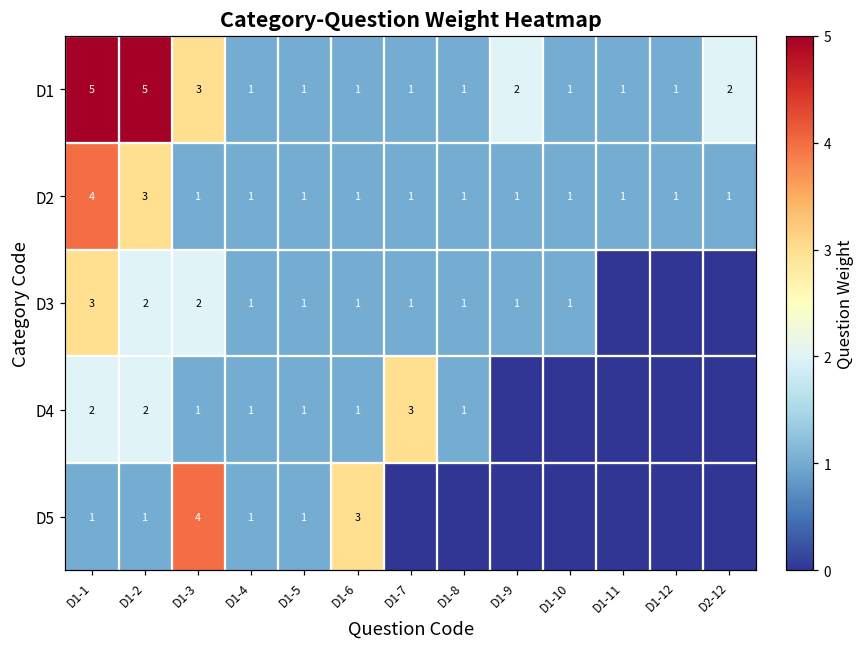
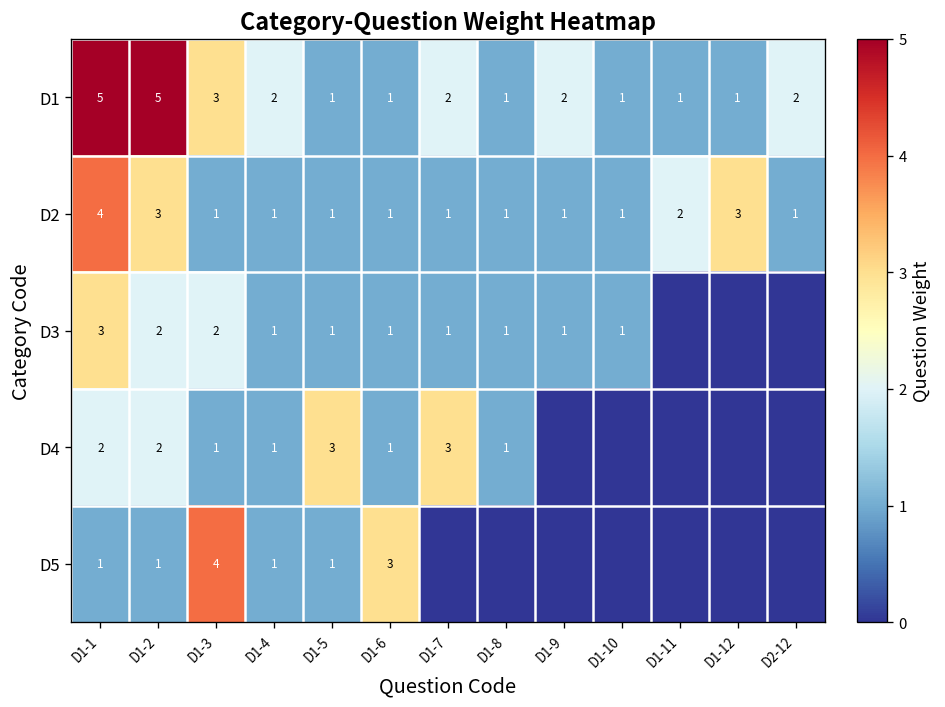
  {
    "D1": {
      "D1-1": 5,
      "D1-2": 5,
      "D1-3": 3,
-     "D1-4": 1,
+     "D1-4": 2,
      "D1-5": 1,
      "D1-6": 1,
-     "D1-7": 1,
+     "D1-7": 2,
      "D1-8": 1,
      "D1-9": 2,
      "D1-10": 1,
      "D1-11": 1,
      "D1-12": 1,
      "D2-12": 2
    },
    "D2": {
      "D1-1": 4,
      "D1-2": 3,
      "D1-3": 1,
      "D1-4": 1,
      "D1-5": 1,
      "D1-6": 1,
      "D1-7": 1,
      "D1-8": 1,
      "D1-9": 1,
      "D1-10": 1,
-     "D1-11": 1,
-     "D1-12": 1,
+     "D1-11": 2,
+     "D1-12": 3,
      "D2-12": 1
    },
    "D3": {
      "D1-1": 3,
      "D1-2": 2,
      "D1-3": 2,
      "D1-4": 1,
      "D1-5": 1,
      "D1-6": 1,
      "D1-7": 1,
      "D1-8": 1,
      "D1-9": 1,
      "D1-10": 1
    },
    "D4": {
      "D1-1": 2,
      "D1-2": 2,
      "D1-3": 1,
      "D1-4": 1,
-     "D1-5": 1,
+     "D1-5": 3,
      "D1-6": 1,
      "D1-7": 3,
      "D1-8": 1
    },
    "D5": {
      "D1-1": 1,
      "D1-2": 1,
      "D1-3": 4,
      "D1-4": 1,
      "D1-5": 1,
      "D1-6": 3
    }
  }
